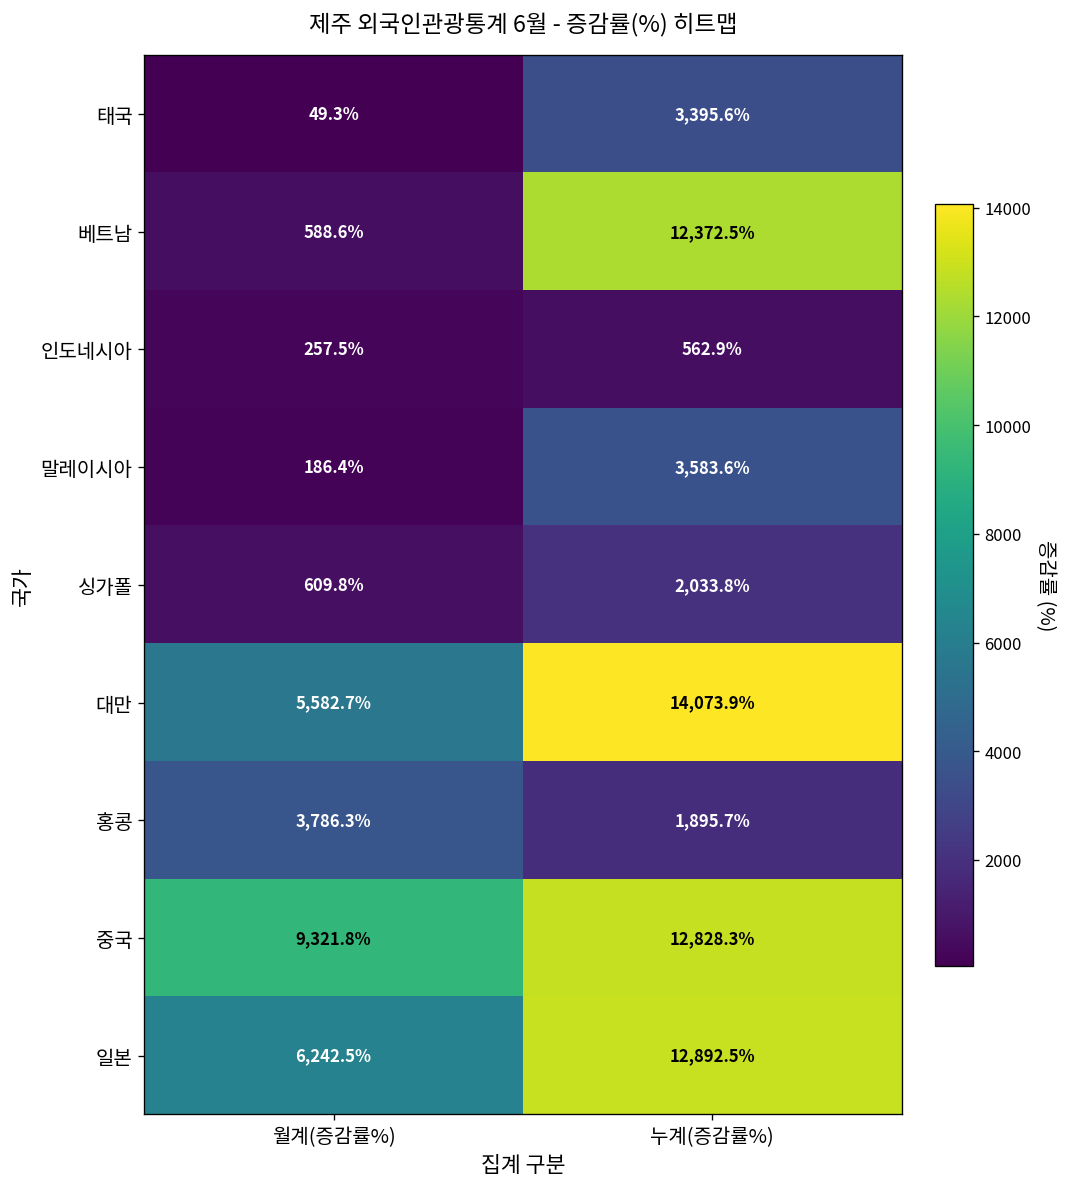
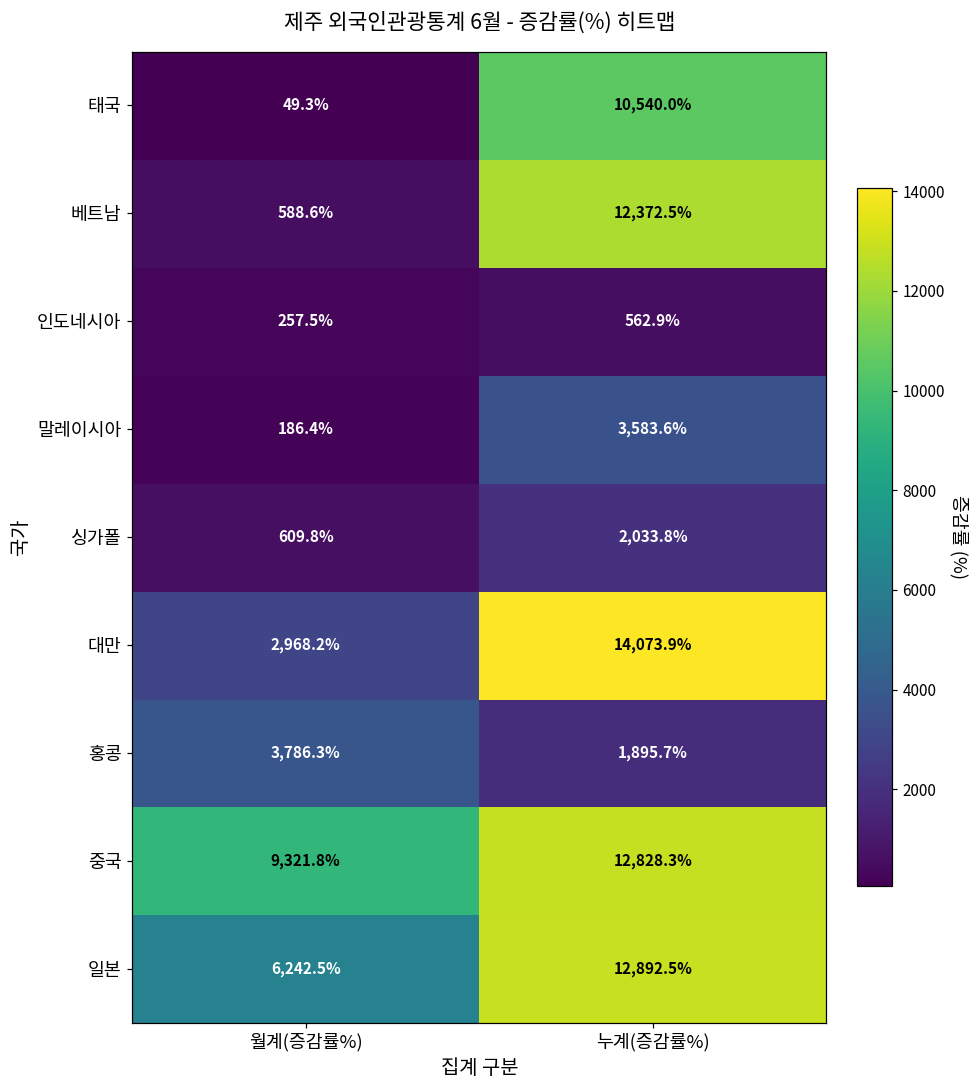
  {
    "태국": {
      "월계(증감률%)": "49.3%",
-     "누계(증감률%)": "3,395.6%"
+     "누계(증감률%)": "10,540.0%"
    },
    "베트남": {
      "월계(증감률%)": "588.6%",
      "누계(증감률%)": "12,372.5%"
    },
    "인도네시아": {
      "월계(증감률%)": "257.5%",
      "누계(증감률%)": "562.9%"
    },
    "말레이시아": {
      "월계(증감률%)": "186.4%",
      "누계(증감률%)": "3,583.6%"
    },
    "싱가폴": {
      "월계(증감률%)": "609.8%",
      "누계(증감률%)": "2,033.8%"
    },
    "대만": {
-     "월계(증감률%)": "5,582.7%",
+     "월계(증감률%)": "2,968.2%",
      "누계(증감률%)": "14,073.9%"
    },
    "홍콩": {
      "월계(증감률%)": "3,786.3%",
      "누계(증감률%)": "1,895.7%"
    },
    "중국": {
      "월계(증감률%)": "9,321.8%",
      "누계(증감률%)": "12,828.3%"
    },
    "일본": {
      "월계(증감률%)": "6,242.5%",
      "누계(증감률%)": "12,892.5%"
    }
  }
